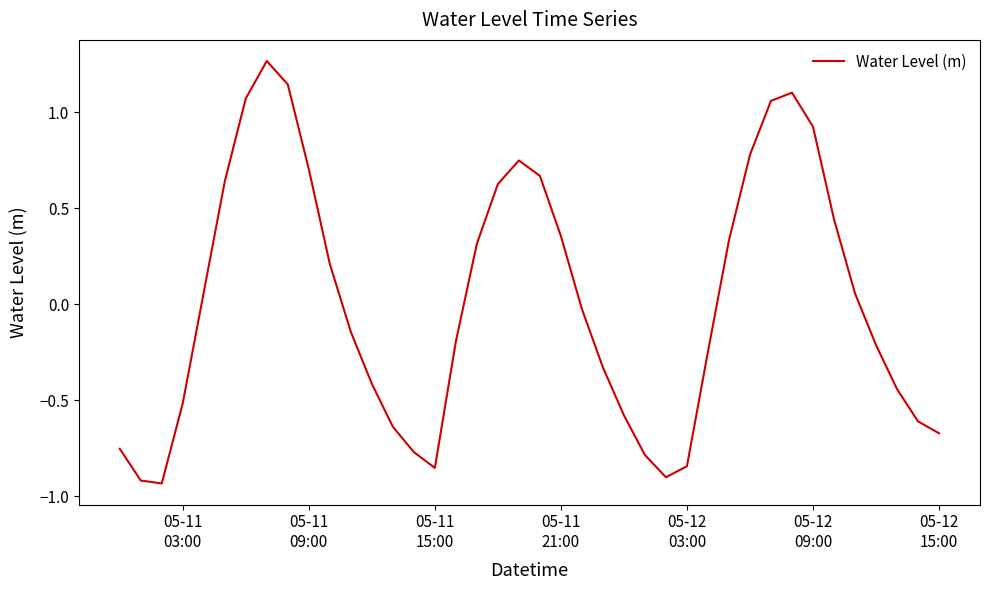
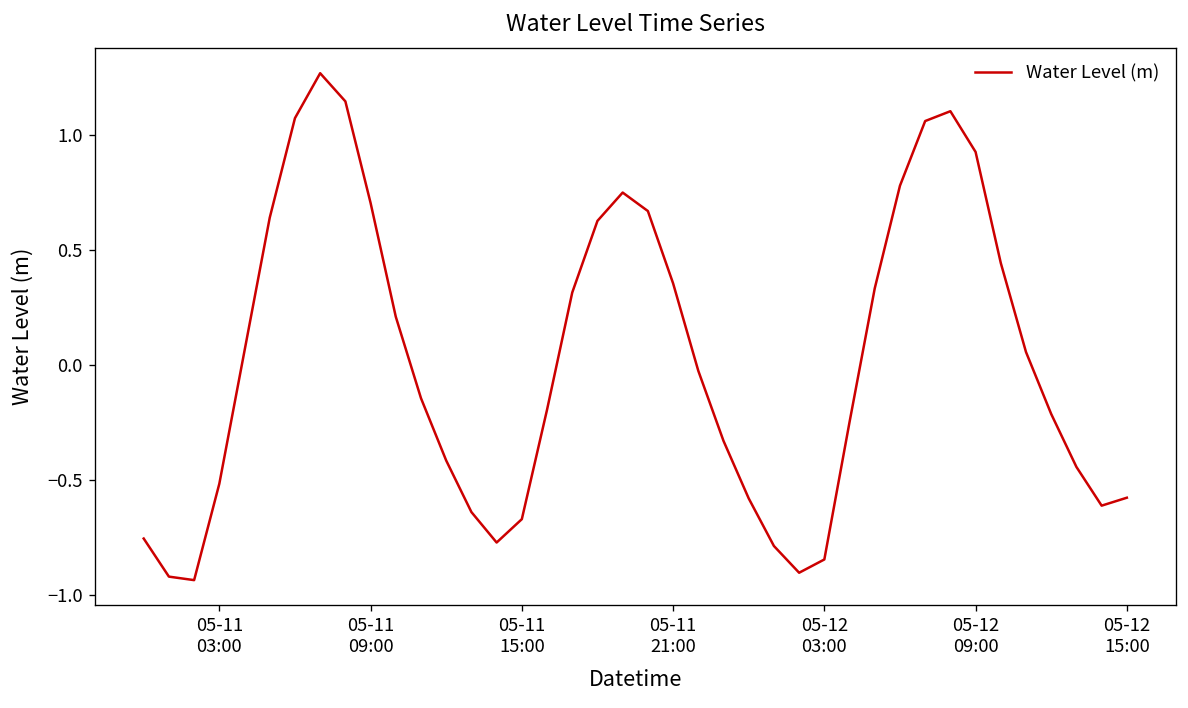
  {
    "05-11 03:00": -0.52,
    "05-11 09:00": 0.70,
-   "05-11 15:00": -0.85,
+   "05-11 15:00": -0.67,
    "05-11 21:00": 0.35,
    "05-12 03:00": -0.84,
    "05-12 09:00": 0.93,
-   "05-12 15:00": -0.67
+   "05-12 15:00": -0.58
  }
